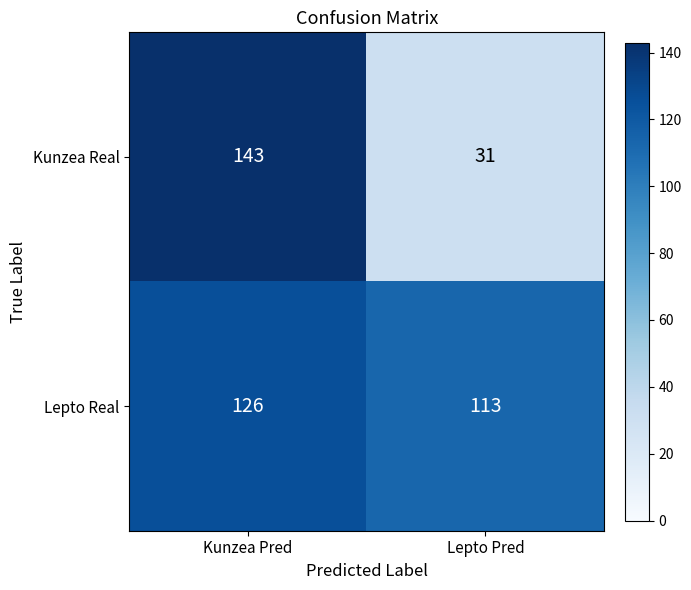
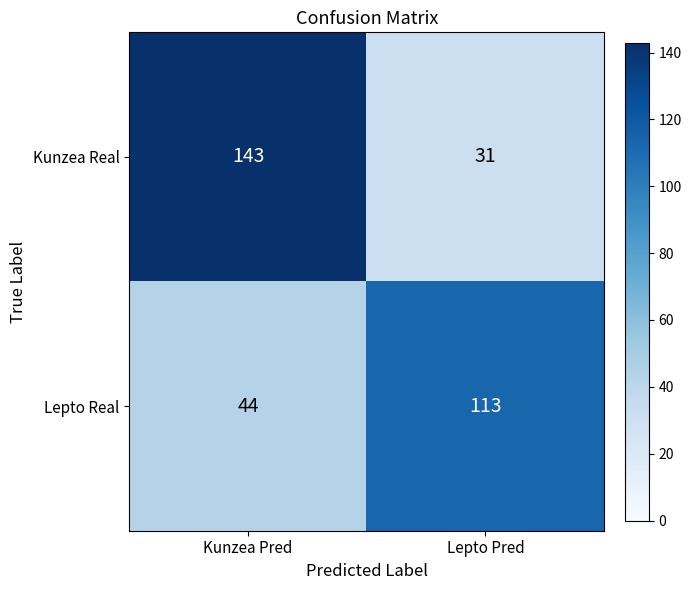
  {
    "Kunzea Real": {
      "Kunzea Pred": 143,
      "Lepto Pred": 31
    },
    "Lepto Real": {
-     "Kunzea Pred": 126,
+     "Kunzea Pred": 44,
      "Lepto Pred": 113
    }
  }
